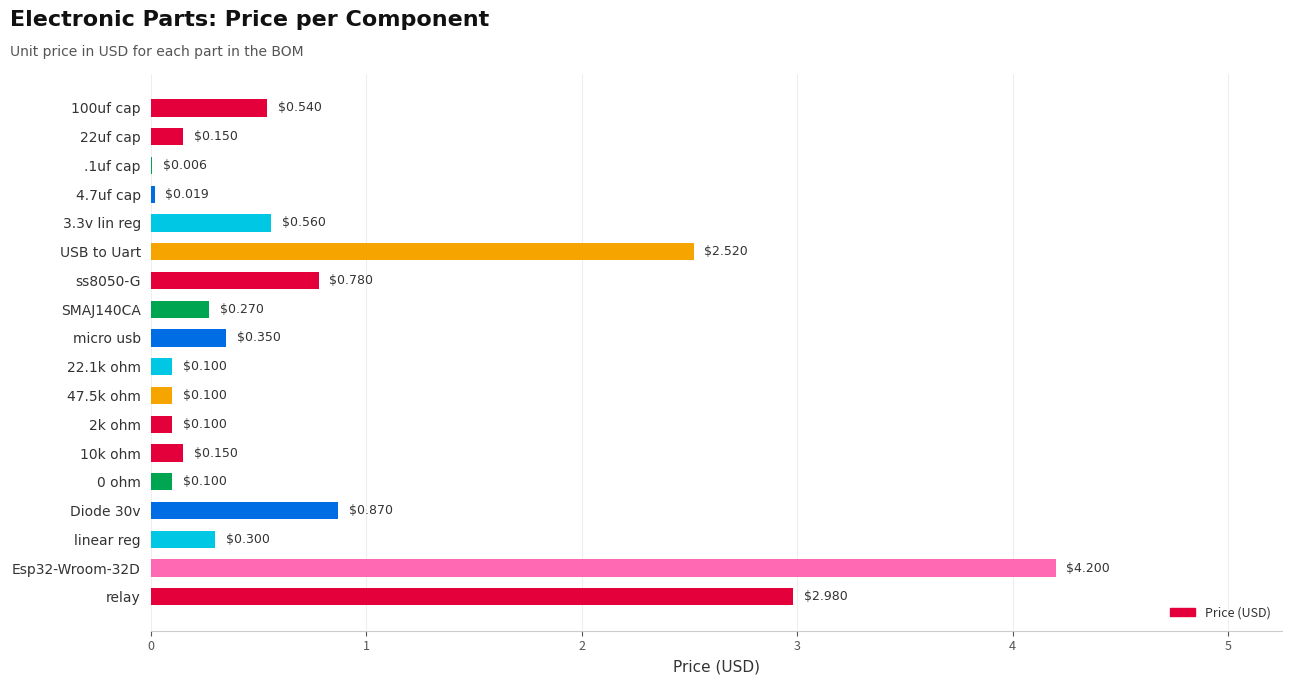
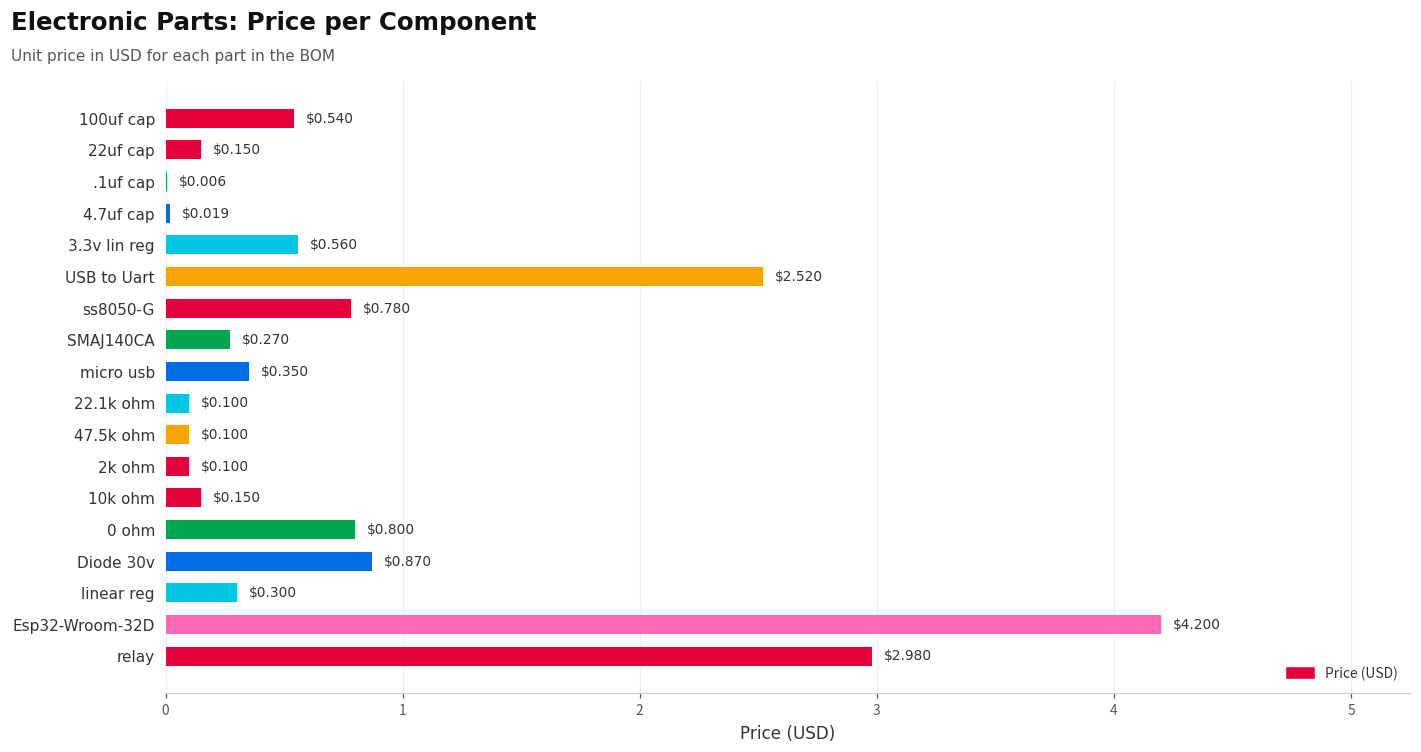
  {
    "100uf cap": "$0.540",
    "22uf cap": "$0.150",
    ".1uf cap": "$0.006",
    "4.7uf cap": "$0.019",
    "3.3v lin reg": "$0.560",
    "USB to Uart": "$2.520",
    "ss8050-G": "$0.780",
    "SMAJ140CA": "$0.270",
    "micro usb": "$0.350",
    "22.1k ohm": "$0.100",
    "47.5k ohm": "$0.100",
    "2k ohm": "$0.100",
    "10k ohm": "$0.150",
-   "0 ohm": "$0.100",
+   "0 ohm": "$0.800",
    "Diode 30v": "$0.870",
    "linear reg": "$0.300",
    "Esp32-Wroom-32D": "$4.200",
    "relay": "$2.980"
  }
